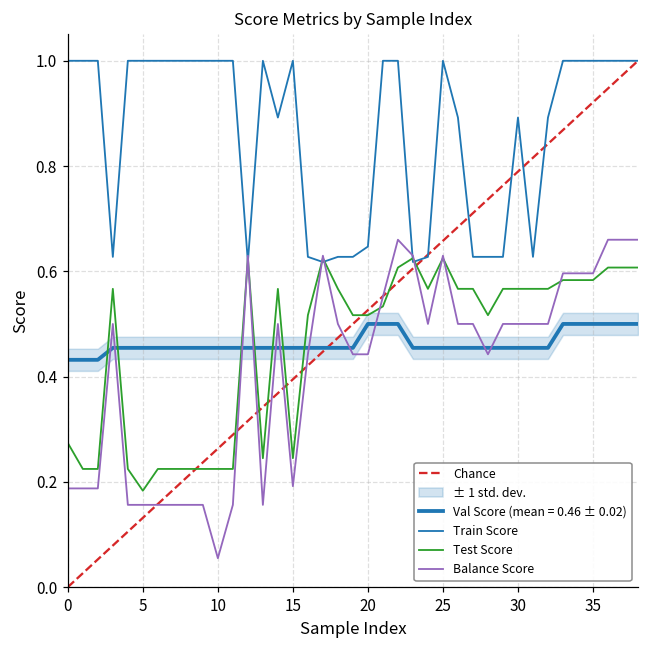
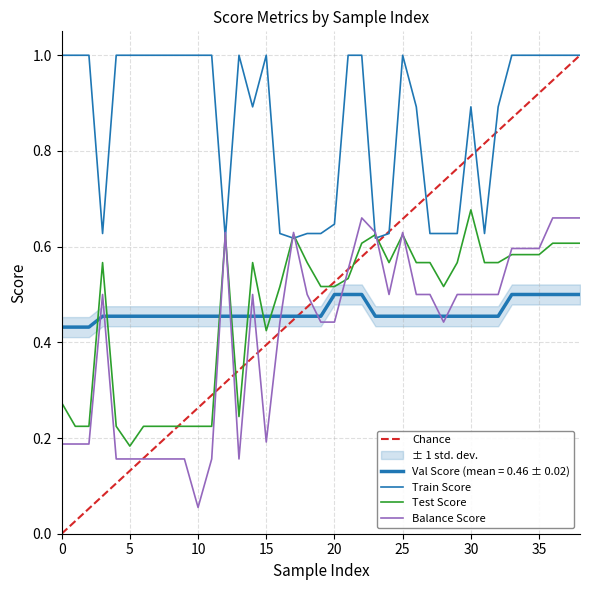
  {
    "Chance": {
      "0": 0.00
    },
    "Test Score": {
      "0": 0.27,
      "5": 0.18,
      "10": 0.22,
-     "15": 0.24,
-     "30": 0.57,
+     "15": 0.42,
+     "30": 0.68,
      "35": 0.58
    },
    "Balance Score": {
      "0": 0.19,
      "5": 0.16,
      "10": 0.05,
      "15": 0.19,
      "20": 0.44,
      "30": 0.50,
      "35": 0.60
    }
  }
